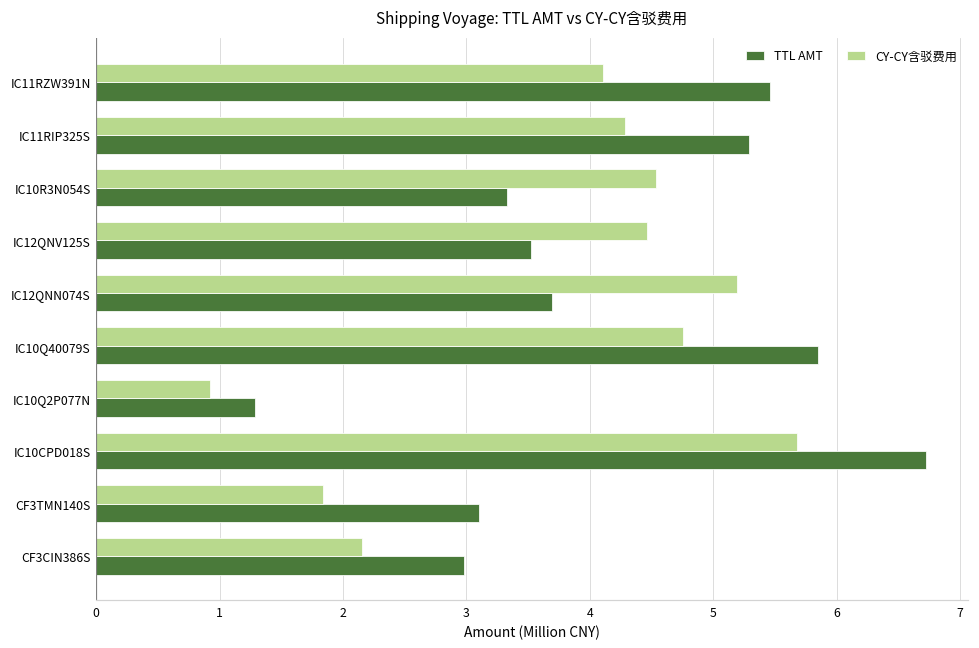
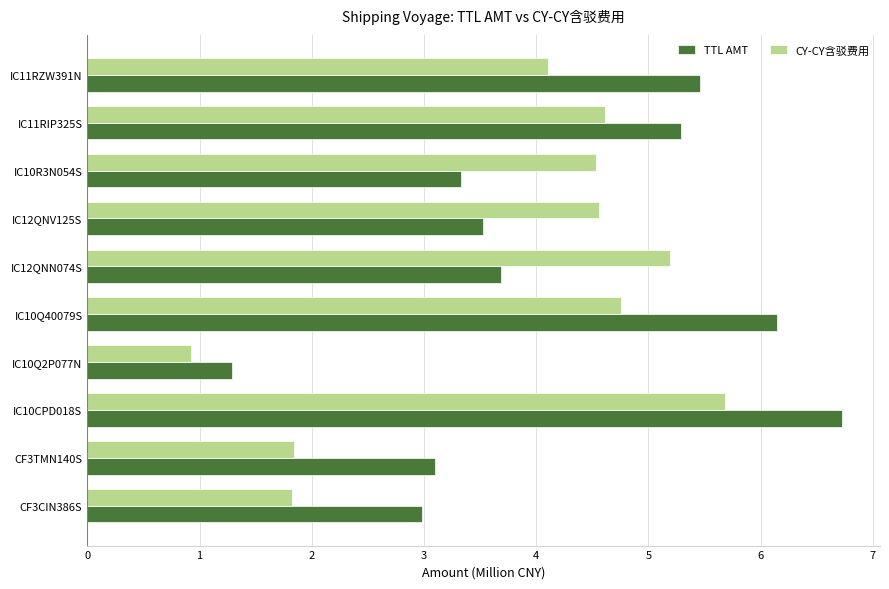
  {
    "TTL AMT": {
      "IC11RZW391N": 5.46,
      "IC11RIP325S": 5.29,
      "IC10R3N054S": 3.33,
      "IC12QNV125S": 3.53,
      "IC12QNN074S": 3.69,
-     "IC10Q40079S": 5.85,
+     "IC10Q40079S": 6.15,
      "IC10Q2P077N": 1.29,
      "IC10CPD018S": 6.73,
      "CF3TMN140S": 3.10,
      "CF3CIN386S": 2.98
    },
    "CY-CY含驳费用": {
      "IC11RZW391N": 4.11,
-     "IC11RIP325S": 4.28,
+     "IC11RIP325S": 4.61,
      "IC10R3N054S": 4.53,
-     "IC12QNV125S": 4.46,
+     "IC12QNV125S": 4.56,
      "IC12QNN074S": 5.20,
      "IC10Q40079S": 4.76,
      "IC10Q2P077N": 0.92,
      "IC10CPD018S": 5.68,
      "CF3TMN140S": 1.84,
-     "CF3CIN386S": 2.16
+     "CF3CIN386S": 1.82
    }
  }
